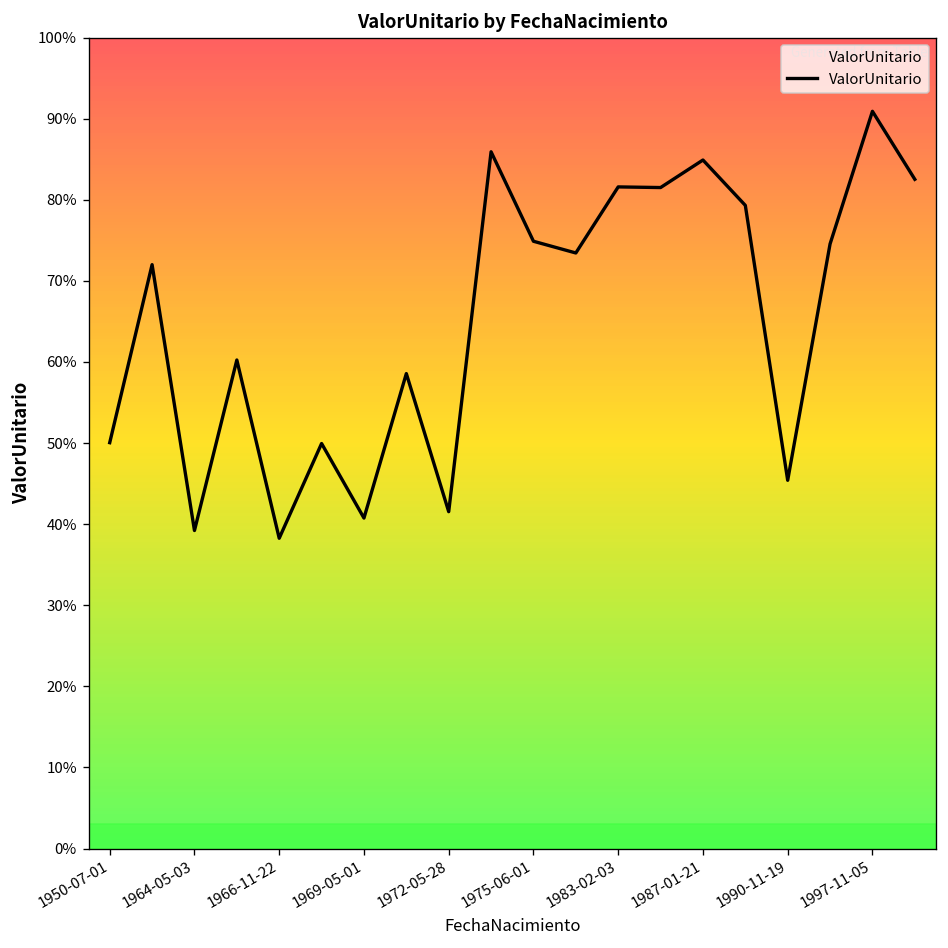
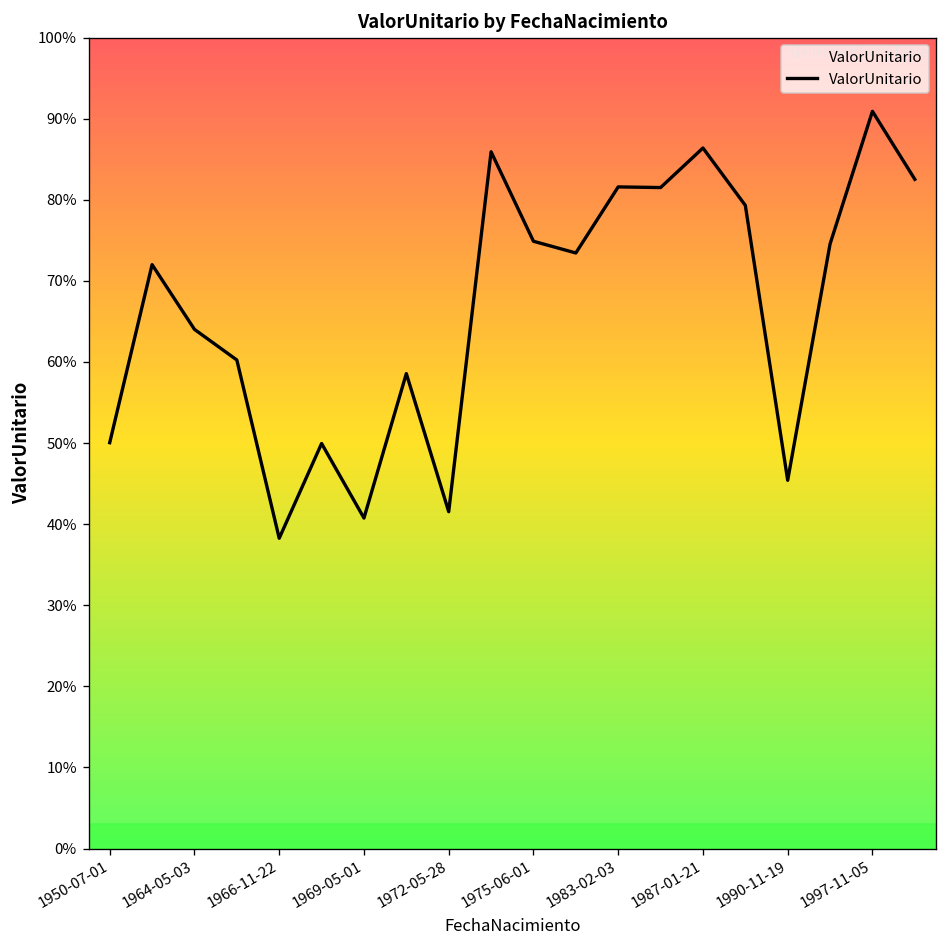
  {
-   "1964-05-03": "39%",
+   "1964-05-03": "64%",
    "1969-05-01": "41%",
    "1983-02-03": "82%",
-   "1987-01-21": "85%",
+   "1987-01-21": "86%",
    "1997-11-05": "91%"
  }
